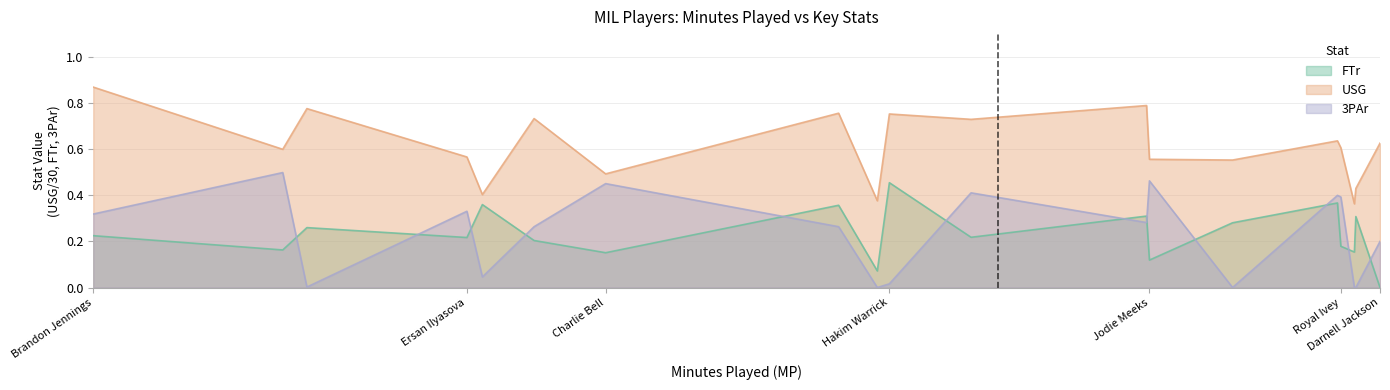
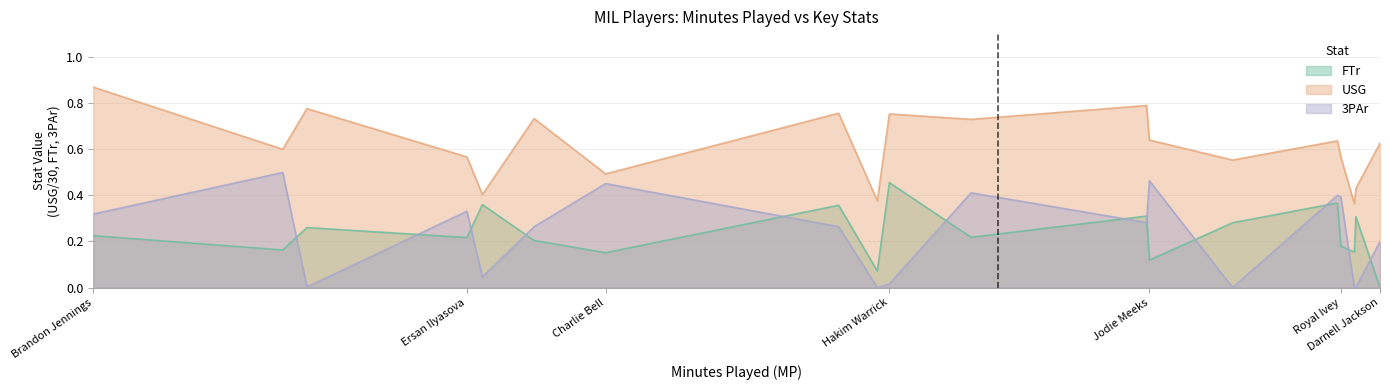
  {
    "USG": {
      "Brandon Jennings": 0.87,
      "Ersan Ilyasova": 0.57,
      "Charlie Bell": 0.49,
      "Hakim Warrick": 0.75,
-     "Jodie Meeks": 0.56,
-     "Royal Ivey": 0.61,
+     "Jodie Meeks": 0.64,
+     "Royal Ivey": 0.57,
      "Darnell Jackson": 0.63
    }
  }
